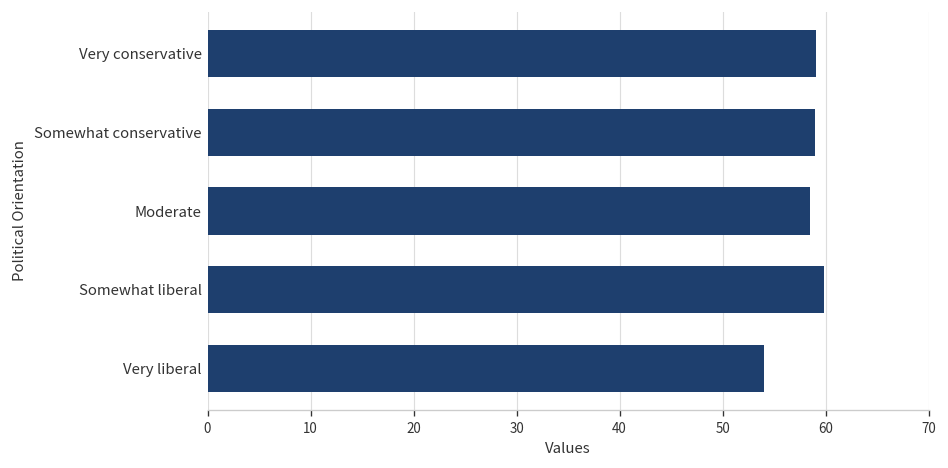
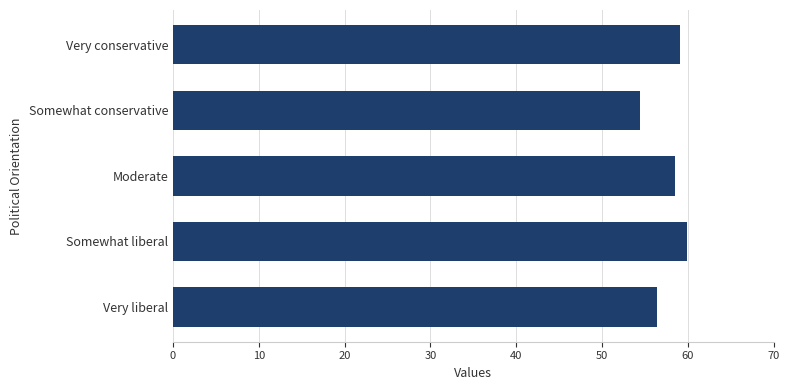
  {
    "Very conservative": 59,
-   "Somewhat conservative": 59,
+   "Somewhat conservative": 54,
    "Moderate": 58,
    "Somewhat liberal": 60,
-   "Very liberal": 54
+   "Very liberal": 56
  }
